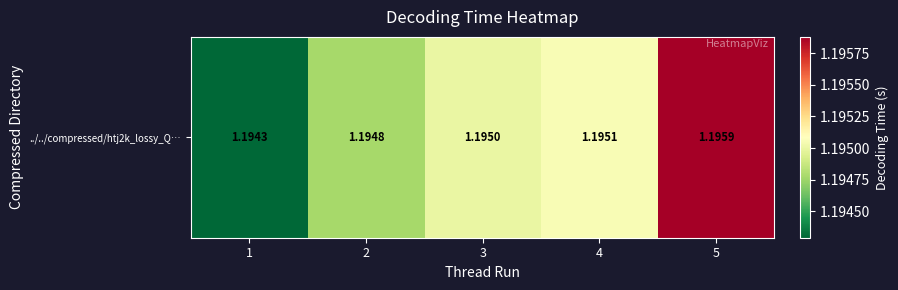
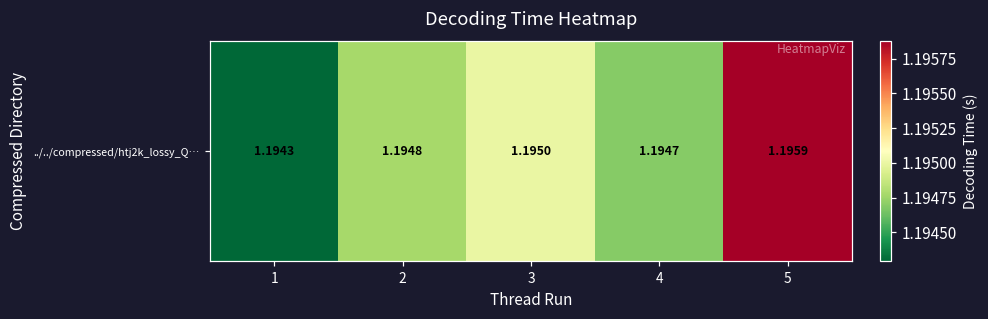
  {
    "../../compressed/htj2k_lossy_Q…": {
      "1": 1.1943,
      "2": 1.1948,
      "3": 1.1950,
-     "4": 1.1951
+     "4": 1.1947
    }
  }
